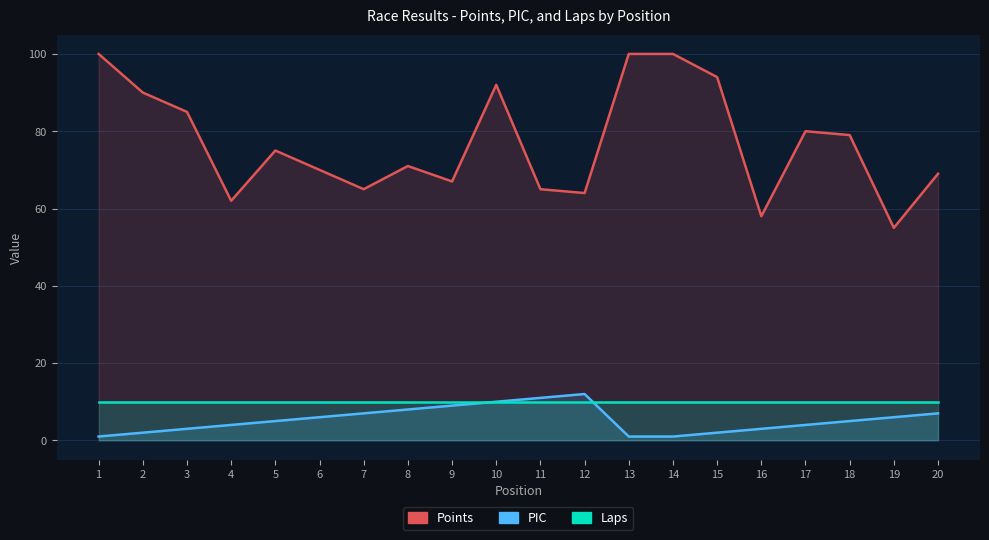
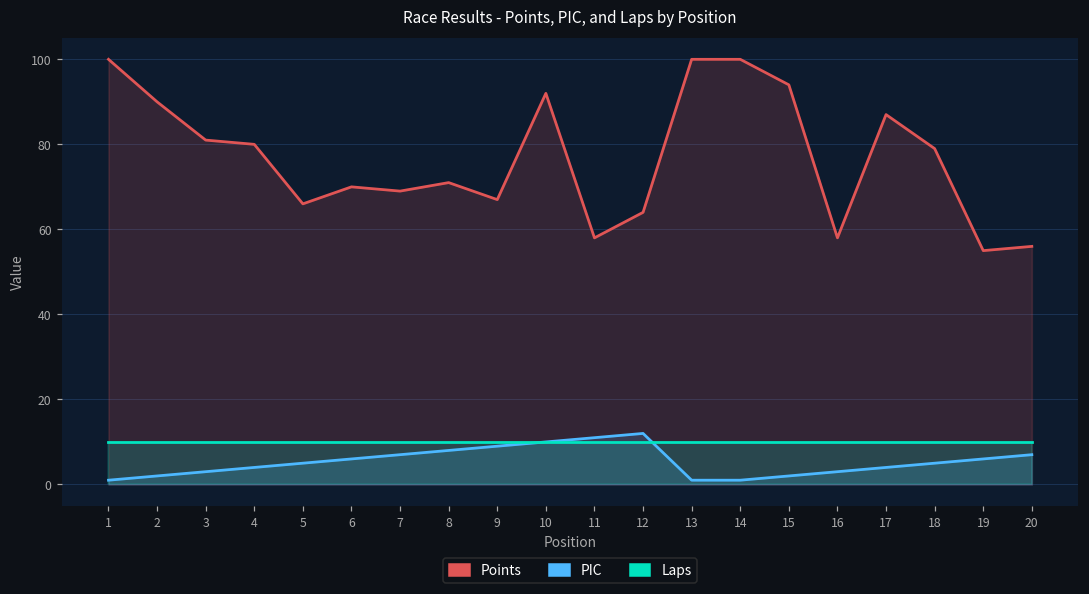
  {
    "Points": {
      "1": 100,
      "2": 90,
-     "3": 85,
-     "4": 62,
-     "5": 75,
+     "3": 81,
+     "4": 80,
+     "5": 66,
      "6": 70,
-     "7": 65,
+     "7": 69,
      "8": 71,
      "9": 67,
      "10": 92,
-     "11": 65,
+     "11": 58,
      "12": 64,
      "13": 100,
      "14": 100,
      "15": 94,
      "16": 58,
-     "17": 80,
+     "17": 87,
      "18": 79,
      "19": 55,
-     "20": 69
+     "20": 56
    }
  }
